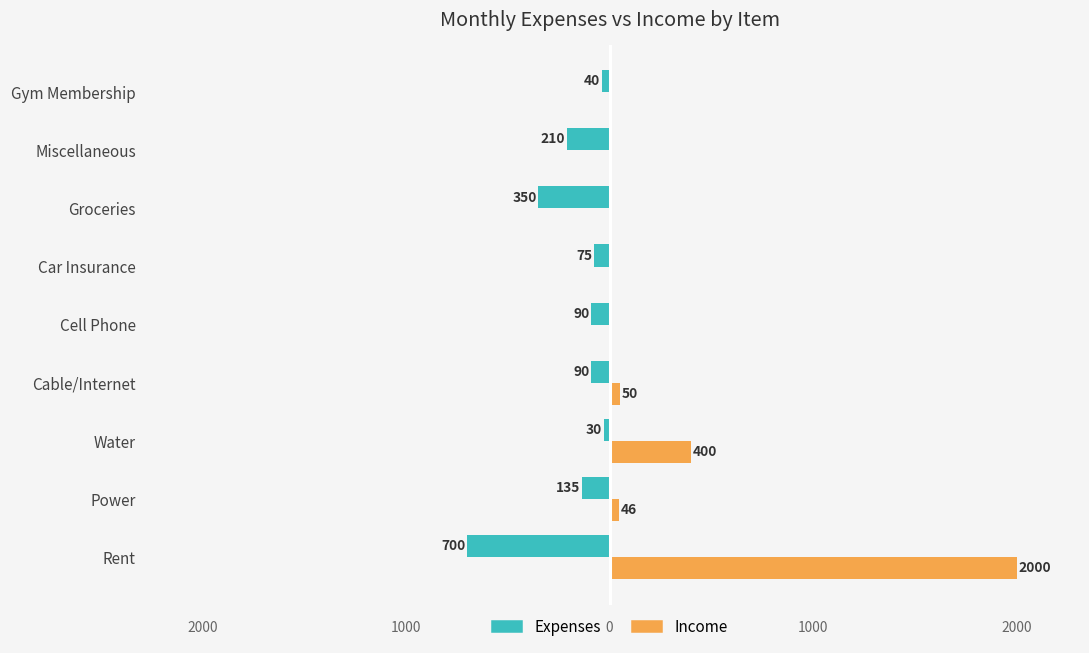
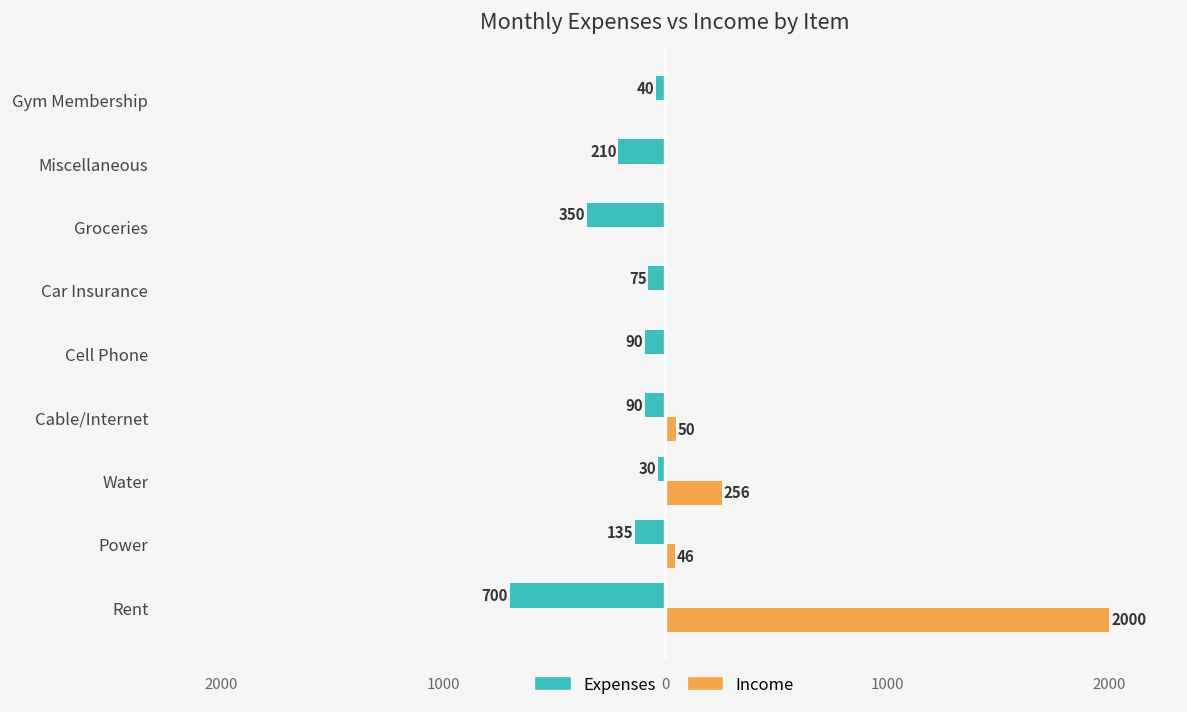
  {
    "Income": {
      "Cable/Internet": 50,
-     "Water": 400,
+     "Water": 256,
      "Power": 46,
      "Rent": 2000
    }
  }
